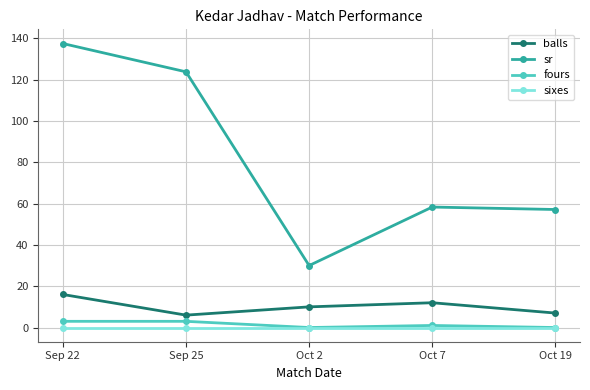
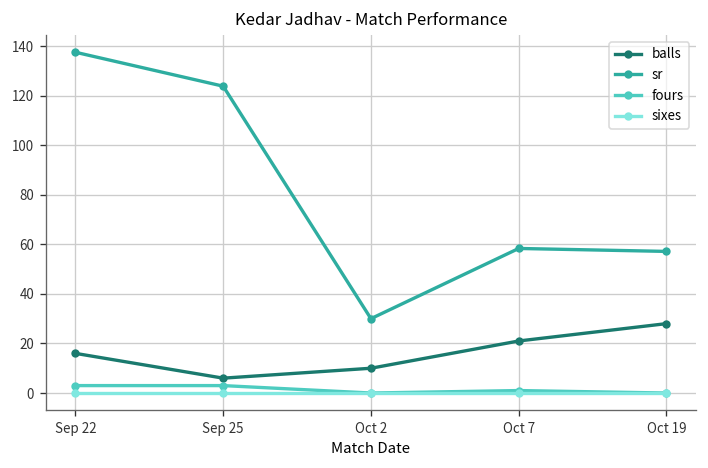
  {
    "balls": {
      "Sep 22": 16,
      "Sep 25": 6,
      "Oct 2": 10,
-     "Oct 7": 12,
-     "Oct 19": 7
+     "Oct 7": 21,
+     "Oct 19": 28
    },
    "sixes": {
      "Sep 22": 0,
      "Sep 25": 0
    }
  }
